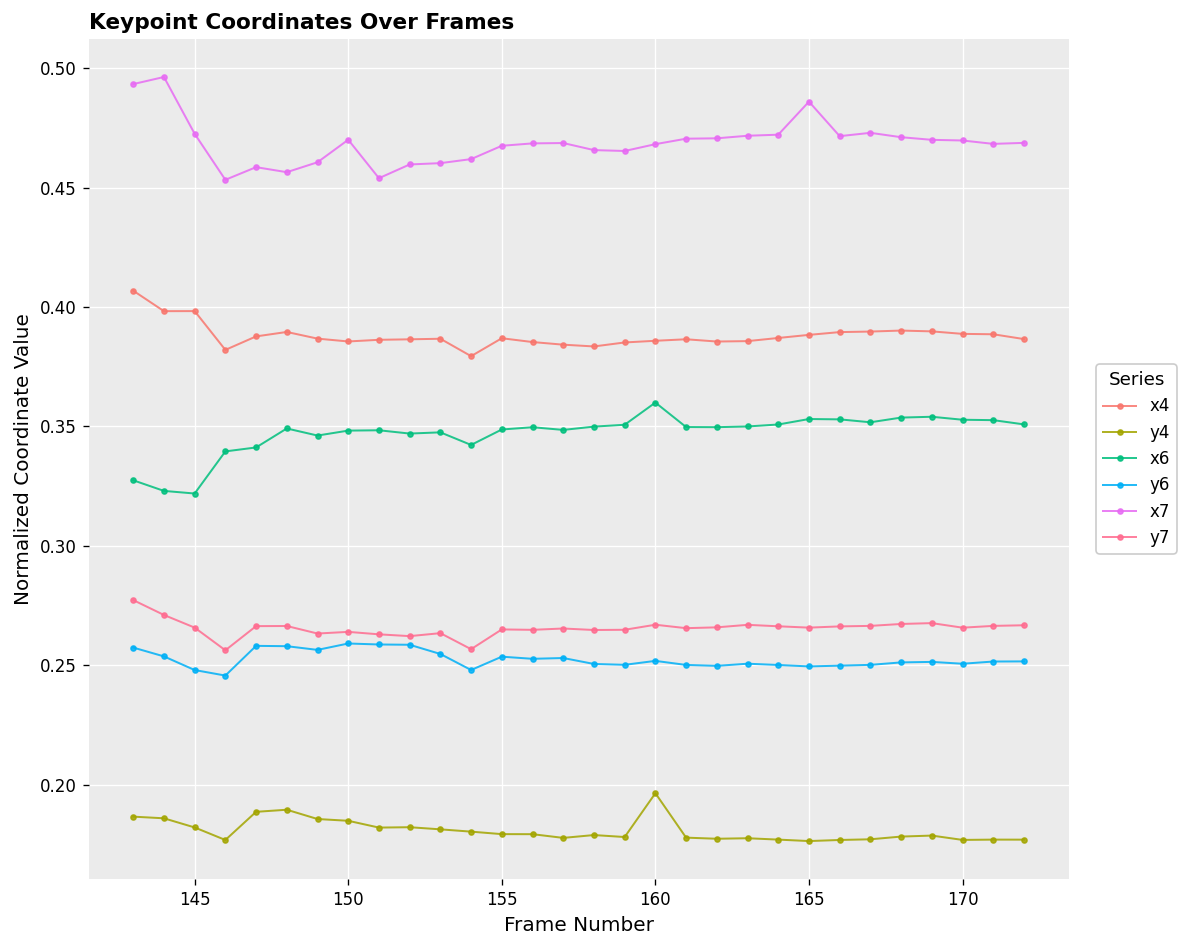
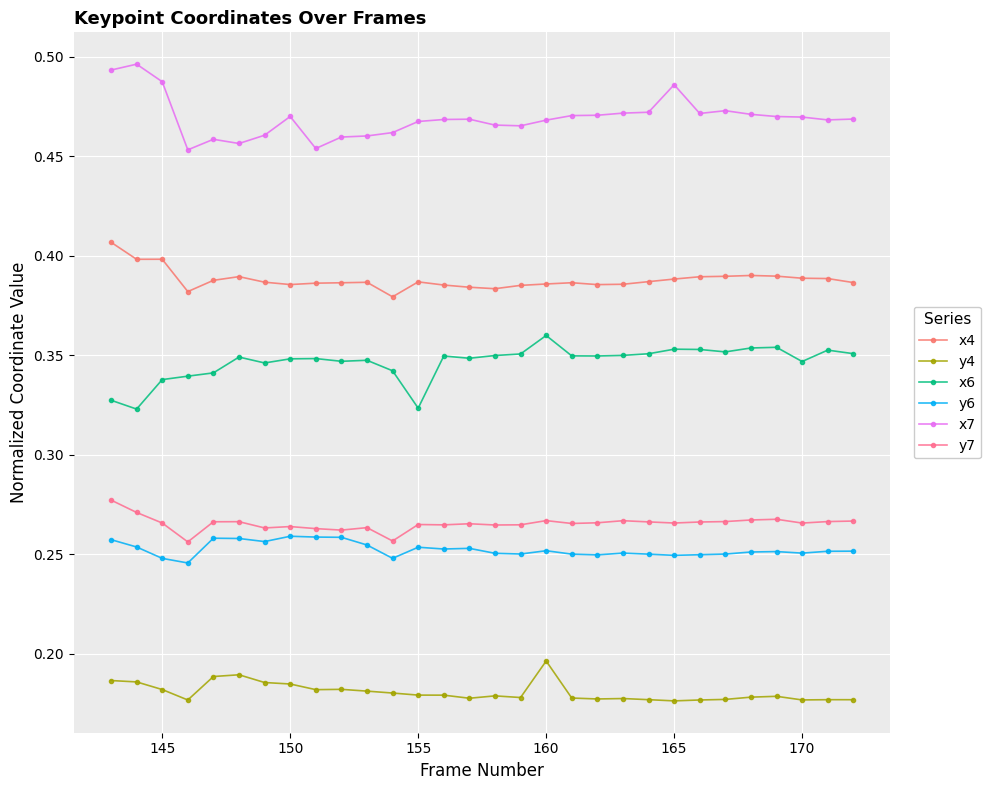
  {
    "y4": {
      "145": 0.182,
      "150": 0.185,
      "155": 0.179,
      "160": 0.196,
      "165": 0.176,
      "170": 0.177
    },
    "x6": {
-     "145": 0.322,
+     "145": 0.338,
      "150": 0.348,
-     "155": 0.349,
+     "155": 0.323,
      "160": 0.360,
      "165": 0.353,
-     "170": 0.353
+     "170": 0.347
    },
    "y6": {
      "145": 0.248,
      "150": 0.259,
      "155": 0.254,
      "160": 0.252,
      "165": 0.250,
      "170": 0.251
    },
    "x7": {
-     "145": 0.472,
+     "145": 0.487,
      "150": 0.470,
      "155": 0.467,
      "160": 0.468,
      "165": 0.486,
      "170": 0.470
    }
  }
